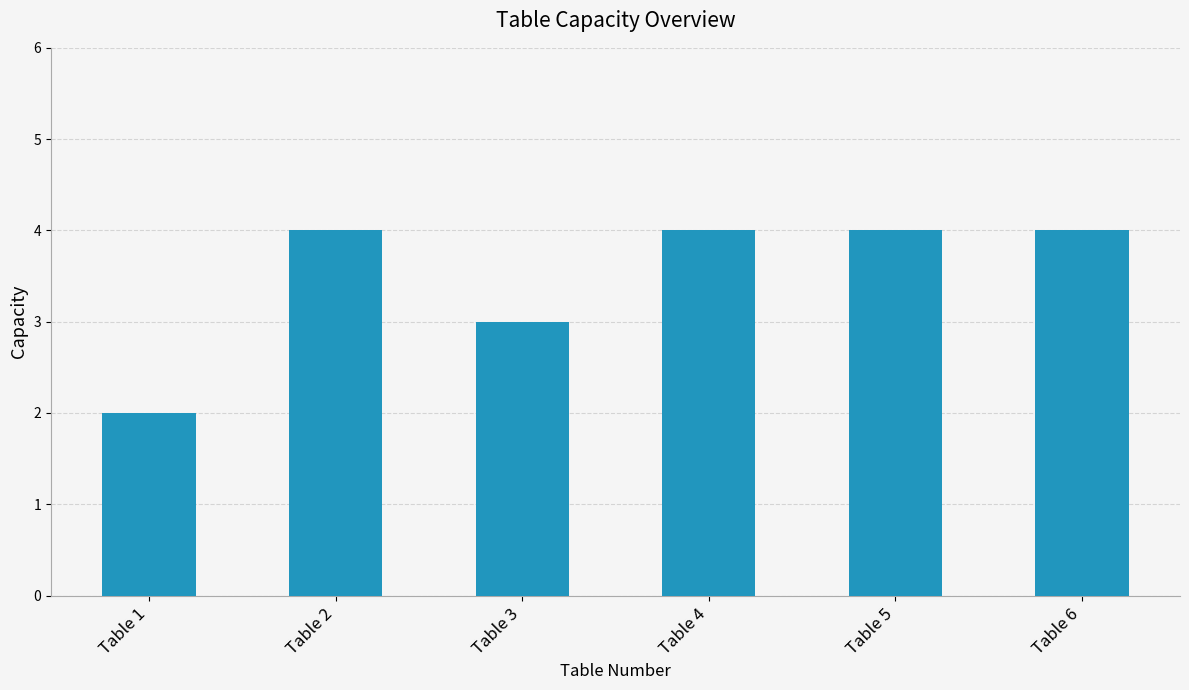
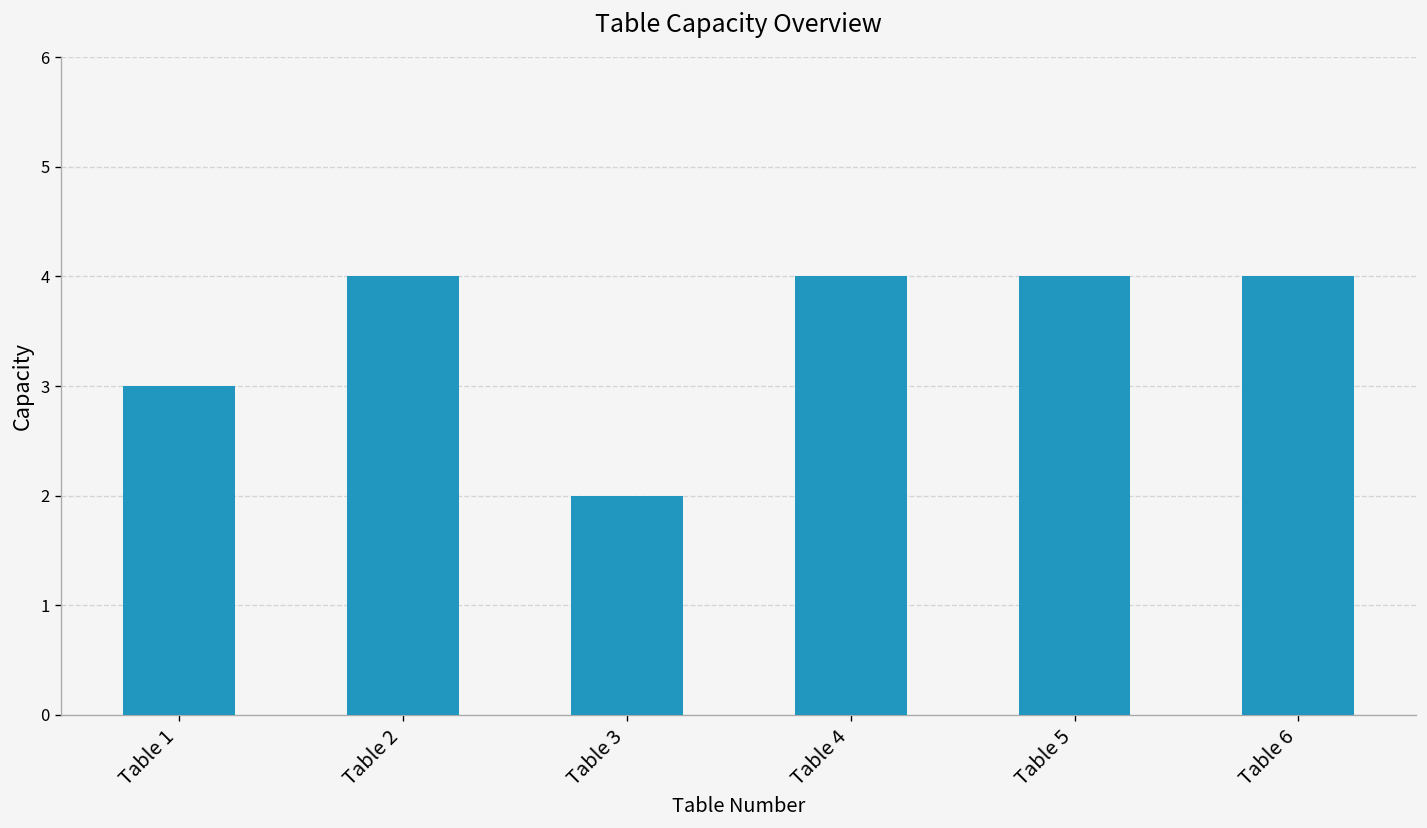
  {
-   "Table 1": 2,
+   "Table 1": 3,
    "Table 2": 4,
-   "Table 3": 3,
+   "Table 3": 2,
    "Table 4": 4,
    "Table 5": 4,
    "Table 6": 4
  }
